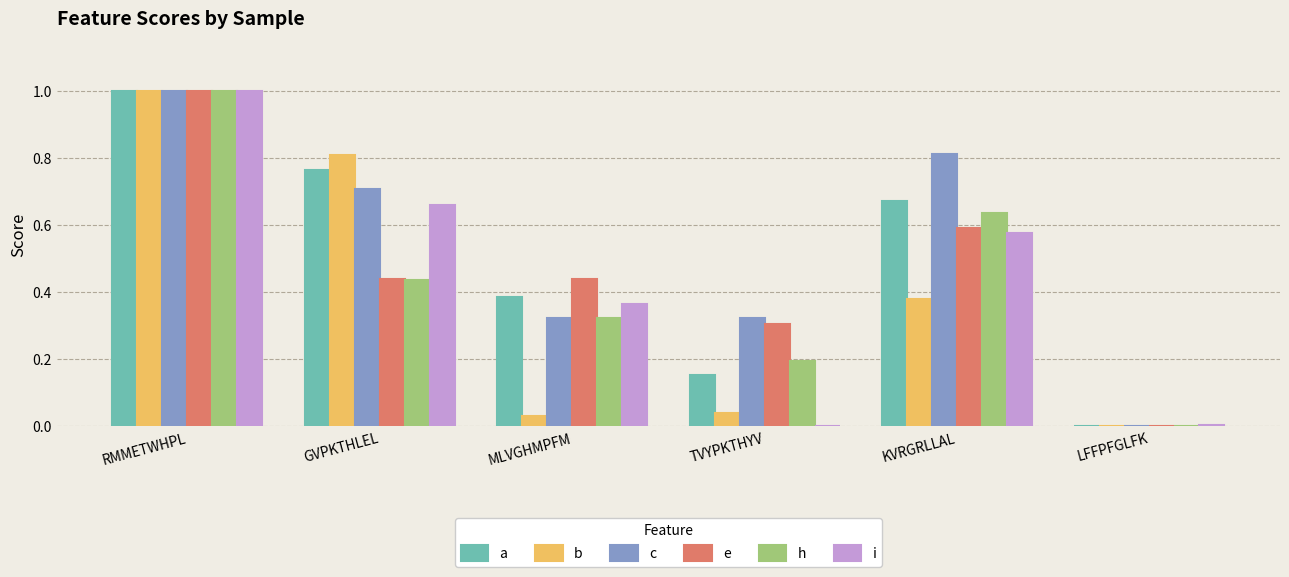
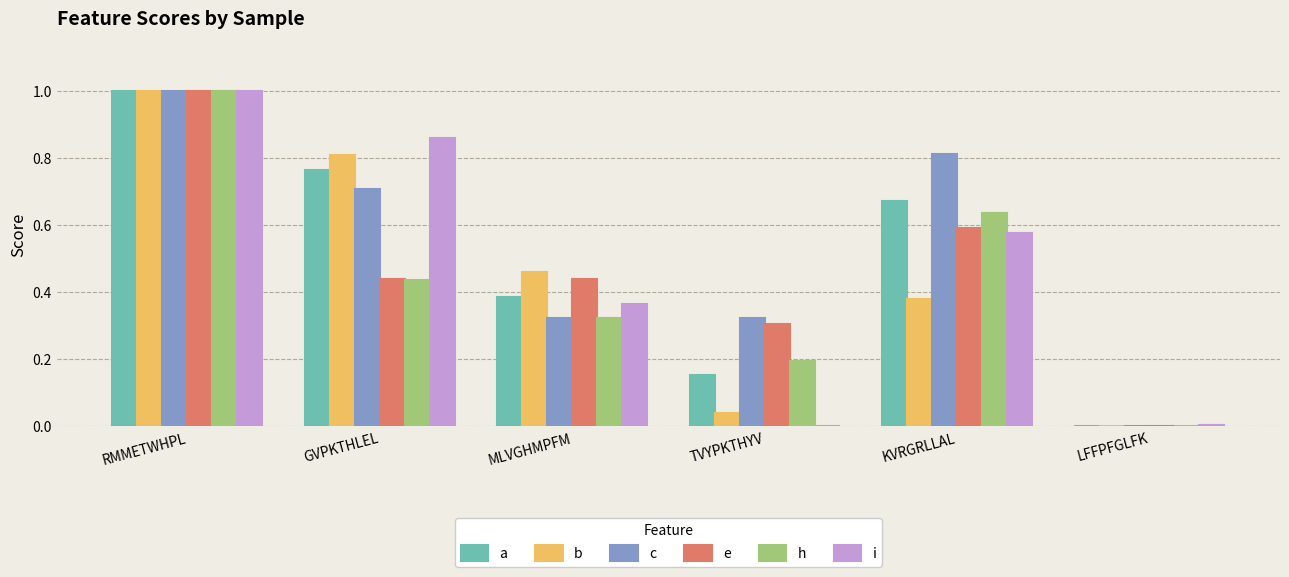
  {
    "b": {
      "RMMETWHPL": 1.00,
      "GVPKTHLEL": 0.81,
-     "MLVGHMPFM": 0.03,
+     "MLVGHMPFM": 0.46,
      "TVYPKTHYV": 0.04,
      "KVRGRLLAL": 0.38,
      "LFFPFGLFK": 0.00
    },
    "e": {
      "RMMETWHPL": 1.00,
      "GVPKTHLEL": 0.44,
      "MLVGHMPFM": 0.44,
      "TVYPKTHYV": 0.31,
      "KVRGRLLAL": 0.59,
      "LFFPFGLFK": 0.00
    },
    "h": {
      "RMMETWHPL": 1.00,
      "GVPKTHLEL": 0.44,
      "MLVGHMPFM": 0.32,
      "TVYPKTHYV": 0.20,
      "KVRGRLLAL": 0.64,
      "LFFPFGLFK": 0.00
    },
    "i": {
      "RMMETWHPL": 1.00,
-     "GVPKTHLEL": 0.66,
+     "GVPKTHLEL": 0.86,
      "MLVGHMPFM": 0.36,
      "TVYPKTHYV": 0.00,
      "KVRGRLLAL": 0.58
    }
  }
